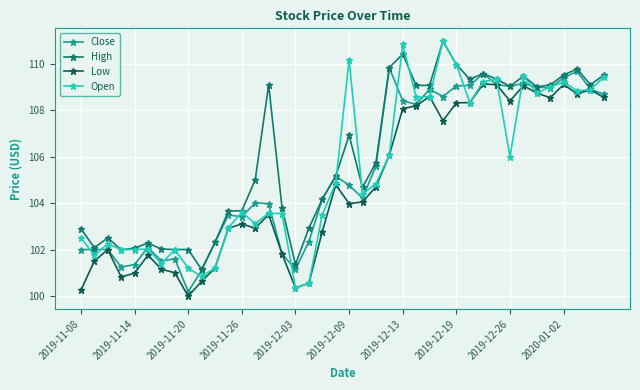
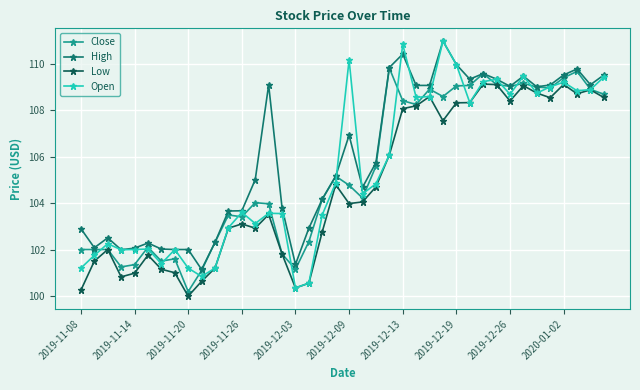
  {
    "Open": {
-     "2019-11-08": 102.5,
+     "2019-11-08": 101.2,
      "2019-11-20": 101.2,
      "2019-12-09": 110.2,
      "2019-12-13": 110.8,
-     "2019-12-26": 106.0
+     "2019-12-26": 108.7
    }
  }
